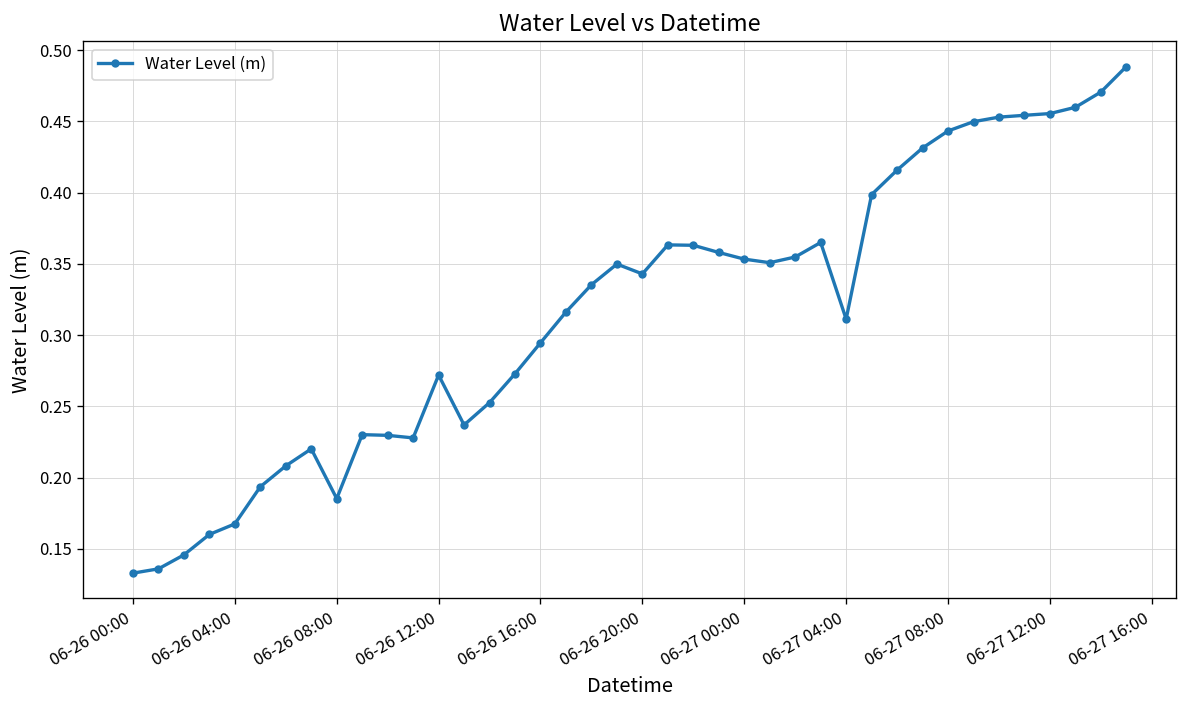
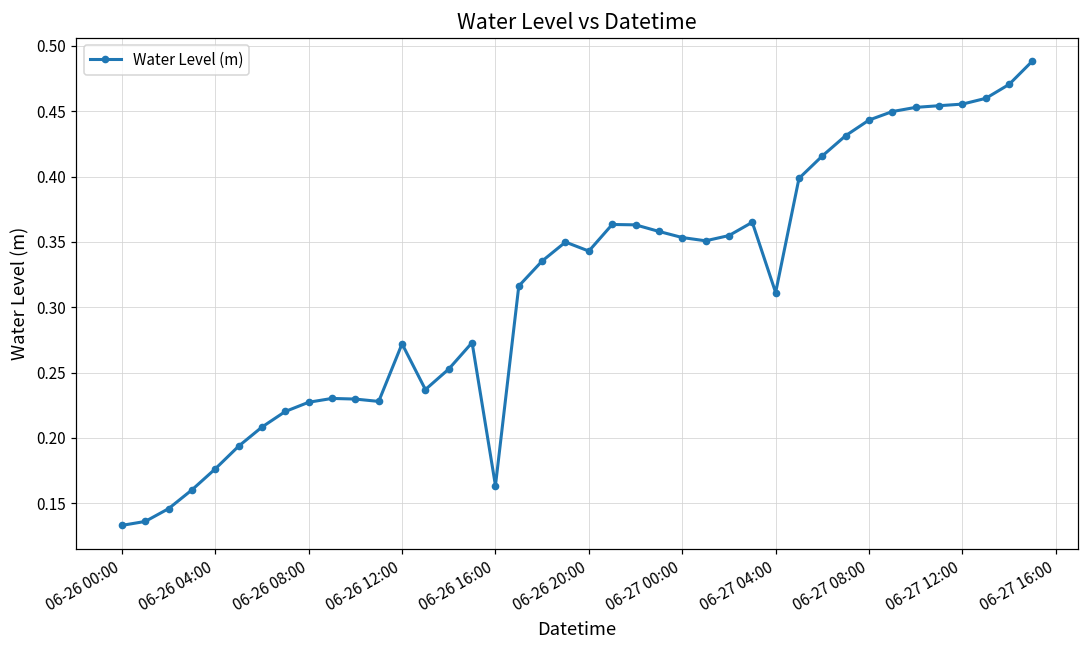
  {
    "06-26 00:00": 0.133,
-   "06-26 04:00": 0.168,
-   "06-26 08:00": 0.185,
+   "06-26 04:00": 0.176,
+   "06-26 08:00": 0.227,
    "06-26 12:00": 0.272,
-   "06-26 16:00": 0.295,
+   "06-26 16:00": 0.163,
    "06-26 20:00": 0.343,
    "06-27 00:00": 0.353,
    "06-27 04:00": 0.311,
    "06-27 08:00": 0.443,
    "06-27 12:00": 0.455
  }
